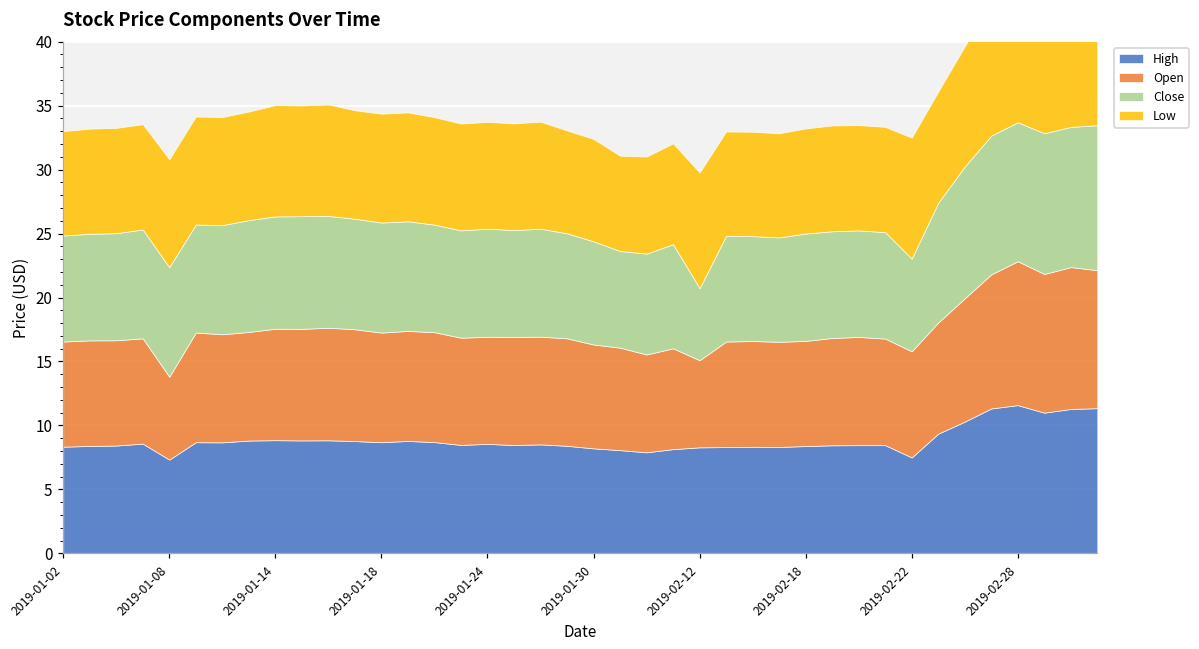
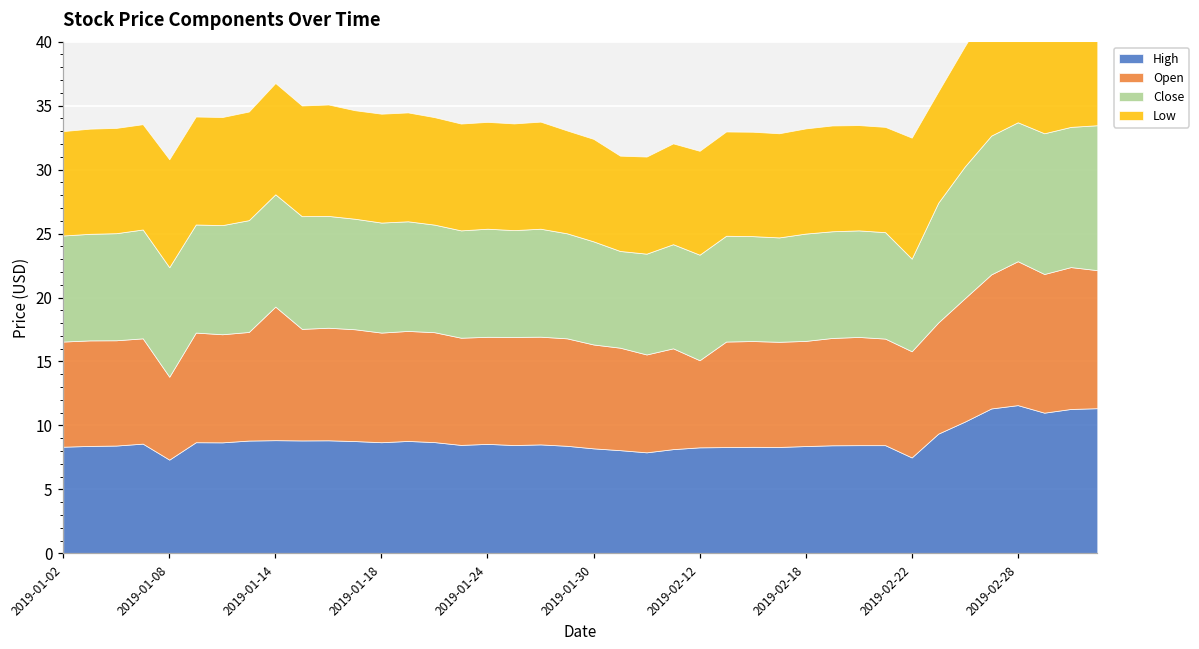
  {
    "High": {
      "2019-01-02": 8.3,
      "2019-01-08": 7.3,
      "2019-01-14": 8.9,
      "2019-01-18": 8.7,
      "2019-01-24": 8.6,
      "2019-01-30": 8.2,
      "2019-02-12": 8.3,
      "2019-02-18": 8.4,
      "2019-02-22": 7.5,
      "2019-02-28": 11.6
    },
    "Open": {
      "2019-01-02": 8.2,
      "2019-01-08": 6.5,
-     "2019-01-14": 8.7,
+     "2019-01-14": 10.4,
      "2019-01-18": 8.6,
      "2019-01-24": 8.4,
      "2019-01-30": 8.1,
      "2019-02-12": 6.8,
      "2019-02-18": 8.2,
      "2019-02-22": 8.3,
      "2019-02-28": 11.3
    },
    "Close": {
      "2019-01-02": 8.3,
      "2019-01-08": 8.6,
      "2019-01-14": 8.8,
      "2019-01-18": 8.6,
      "2019-01-24": 8.5,
      "2019-01-30": 8.1,
-     "2019-02-12": 5.6,
+     "2019-02-12": 8.3,
      "2019-02-18": 8.4,
      "2019-02-22": 7.2,
      "2019-02-28": 10.9
    },
    "Low": {
      "2019-01-02": 8.2,
      "2019-01-08": 8.4,
      "2019-01-14": 8.7,
      "2019-01-18": 8.5,
      "2019-01-24": 8.3,
      "2019-01-30": 8.0,
-     "2019-02-12": 9.0,
+     "2019-02-12": 8.1,
      "2019-02-18": 8.2,
      "2019-02-22": 9.5
    }
  }
